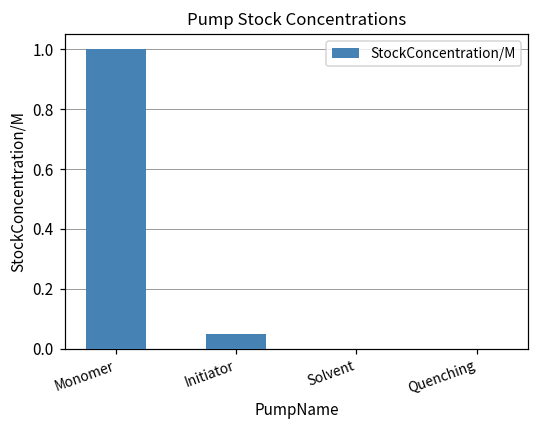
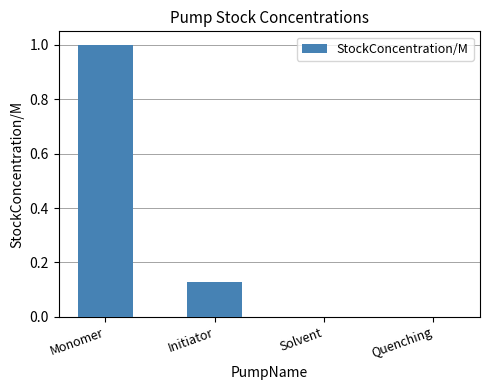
  {
    "Monomer": 1.00,
-   "Initiator": 0.05,
+   "Initiator": 0.13,
    "Solvent": 0.00,
    "Quenching": 0.00
  }
